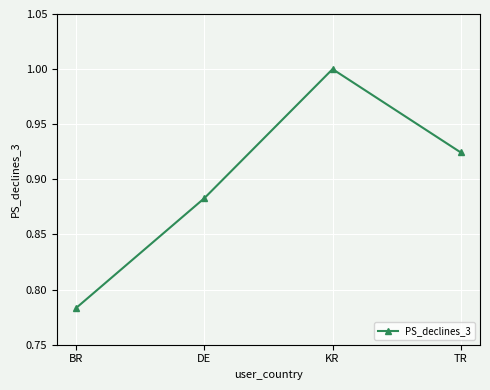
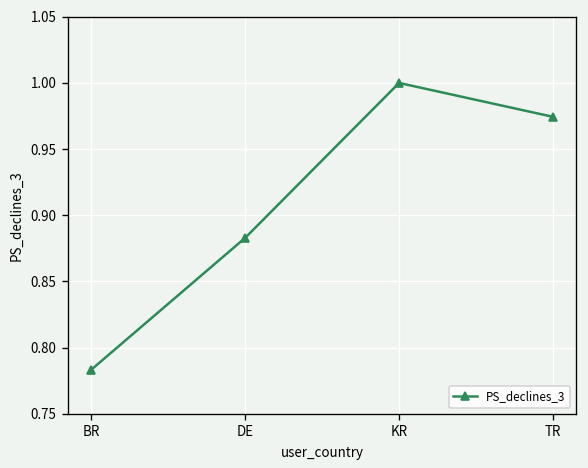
  {
    "BR": 0.783,
    "DE": 0.883,
    "KR": 1.000,
-   "TR": 0.924
+   "TR": 0.974
  }
